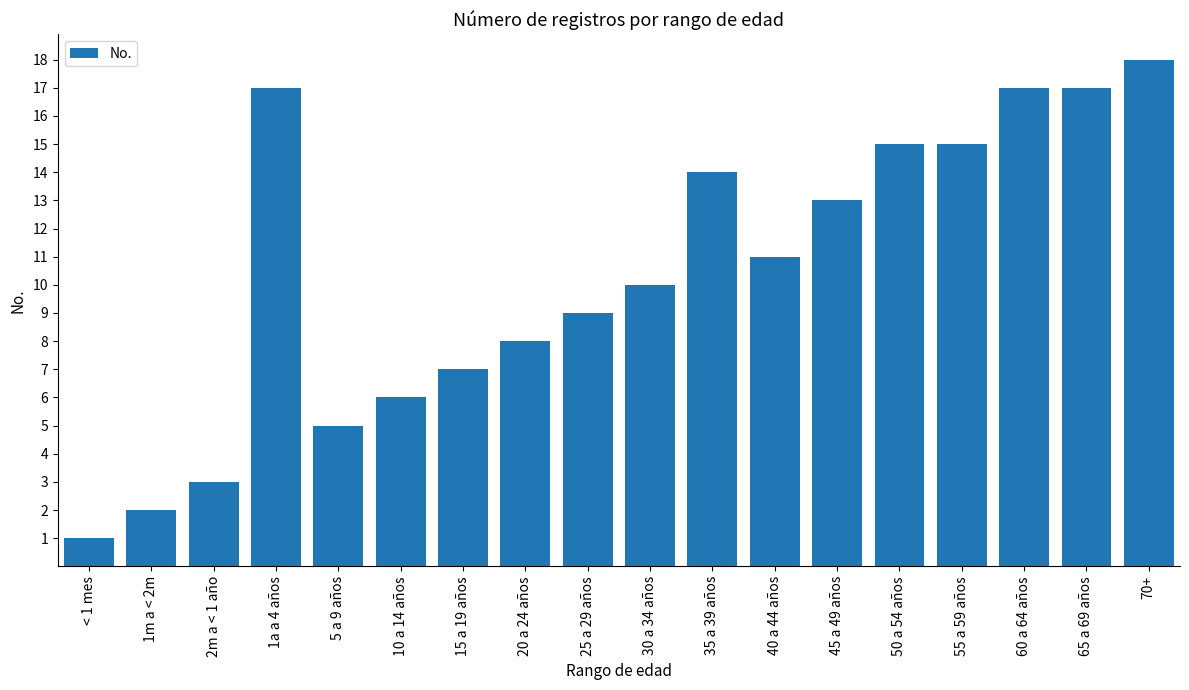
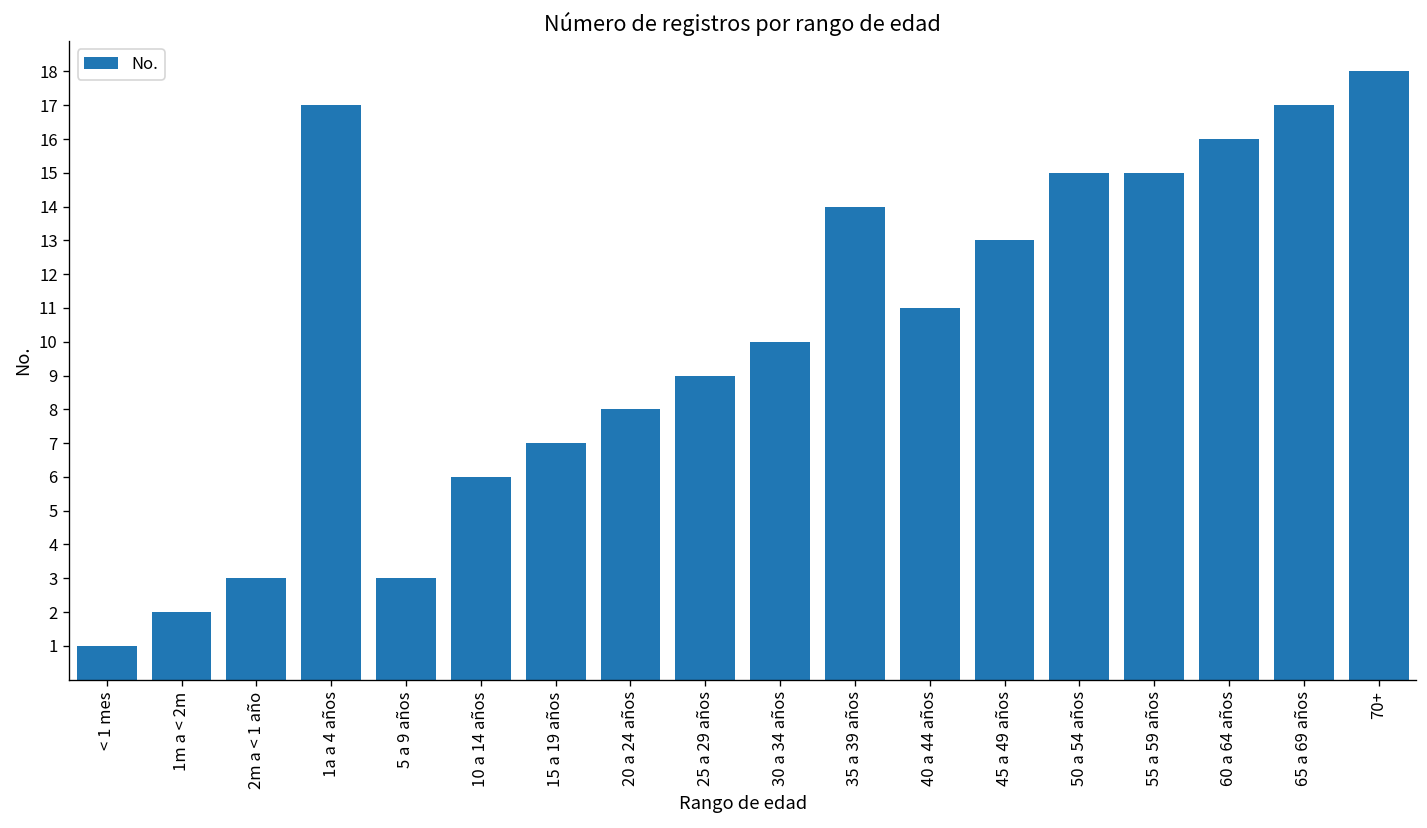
  {
    "< 1 mes": 1,
    "1m a < 2m": 2,
    "2m a < 1 año": 3,
    "1a a 4 años": 17,
-   "5 a 9 años": 5,
+   "5 a 9 años": 3,
    "10 a 14 años": 6,
    "15 a 19 años": 7,
    "20 a 24 años": 8,
    "25 a 29 años": 9,
    "30 a 34 años": 10,
    "35 a 39 años": 14,
    "40 a 44 años": 11,
    "45 a 49 años": 13,
    "50 a 54 años": 15,
    "55 a 59 años": 15,
-   "60 a 64 años": 17,
+   "60 a 64 años": 16,
    "65 a 69 años": 17,
    "70+": 18
  }
